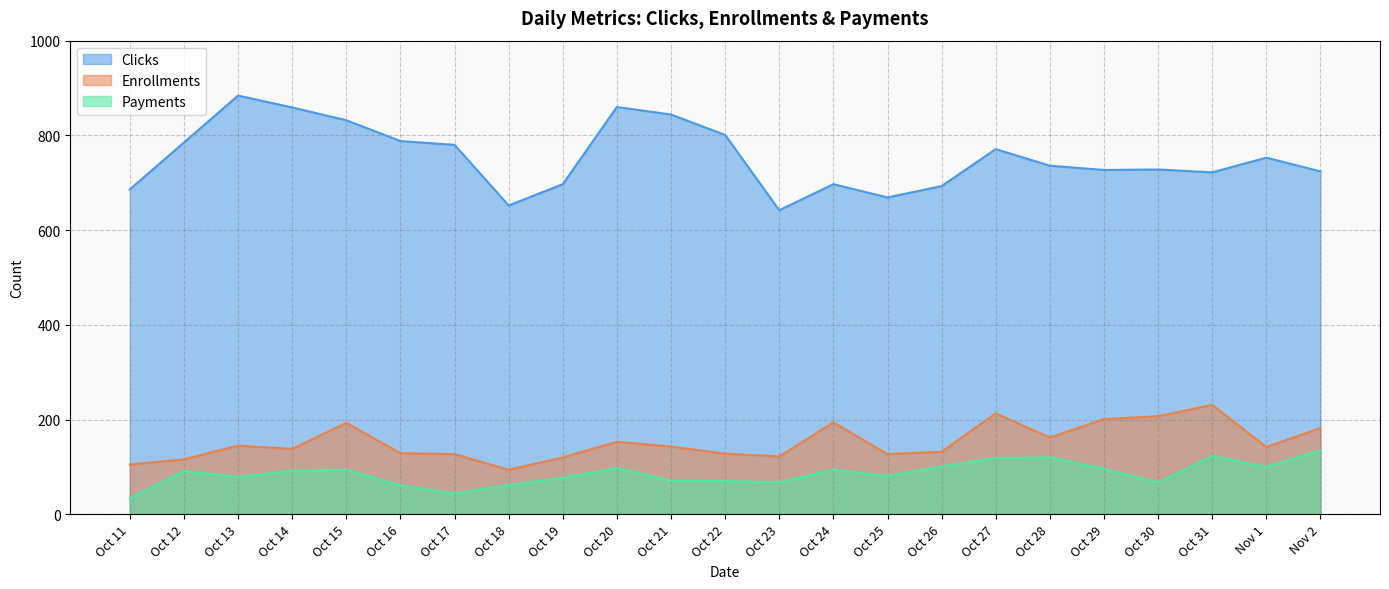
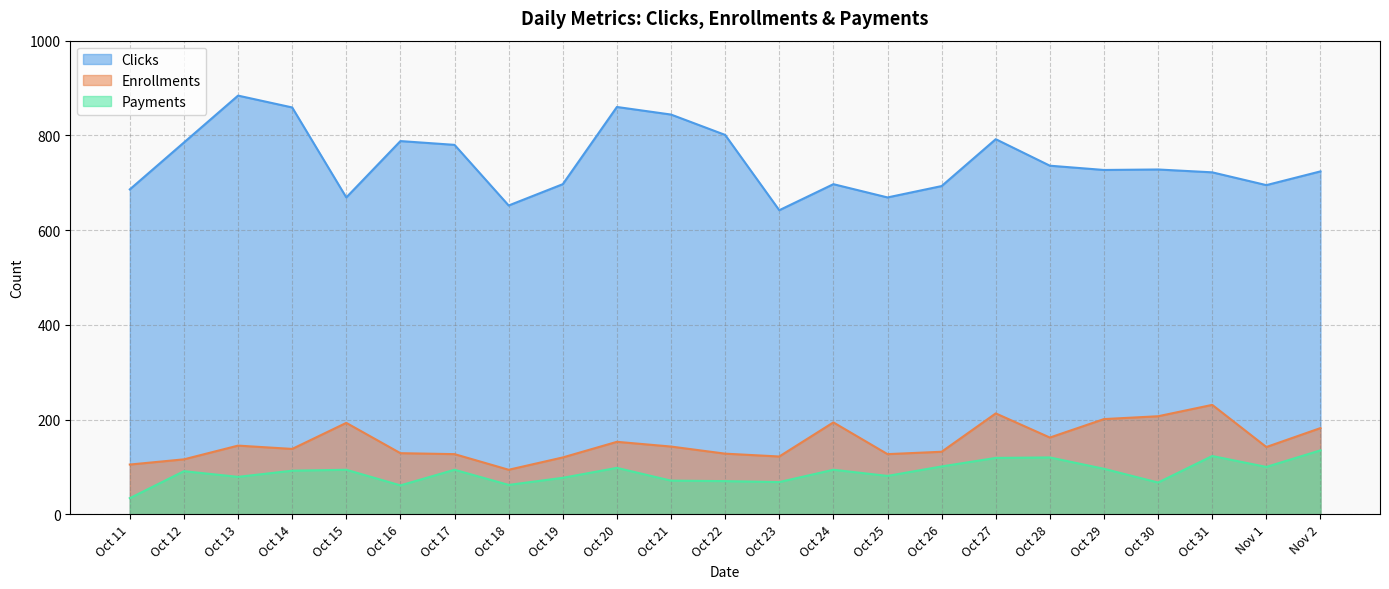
  {
    "Clicks": {
      "Oct 11": 690,
      "Oct 12": 790,
      "Oct 13": 880,
      "Oct 14": 860,
-     "Oct 15": 830,
+     "Oct 15": 670,
      "Oct 16": 790,
      "Oct 17": 780,
      "Oct 18": 650,
      "Oct 19": 700,
      "Oct 20": 860,
      "Oct 21": 840,
      "Oct 22": 800,
      "Oct 23": 640,
      "Oct 24": 700,
      "Oct 25": 670,
      "Oct 26": 690,
-     "Oct 27": 770,
+     "Oct 27": 790,
      "Oct 28": 740,
      "Oct 29": 730,
      "Oct 30": 730,
      "Oct 31": 720,
-     "Nov 1": 750,
+     "Nov 1": 700,
      "Nov 2": 720
    },
    "Enrollments": {
      "Oct 11": 110,
      "Oct 12": 120,
      "Oct 13": 150,
      "Oct 14": 140,
      "Oct 15": 190,
      "Oct 16": 130,
      "Oct 17": 130,
      "Oct 18": 90,
      "Oct 19": 120,
      "Oct 20": 150,
      "Oct 21": 140,
      "Oct 22": 130,
      "Oct 23": 120,
      "Oct 24": 190,
      "Oct 25": 130,
      "Oct 26": 130,
      "Oct 27": 210,
      "Oct 28": 160,
      "Oct 29": 200,
      "Oct 30": 210,
      "Oct 31": 230,
      "Nov 1": 140,
      "Nov 2": 180
    },
    "Payments": {
      "Oct 11": 30,
      "Oct 12": 90,
      "Oct 13": 80,
      "Oct 14": 90,
      "Oct 15": 90,
      "Oct 16": 60,
-     "Oct 17": 40,
+     "Oct 17": 90,
      "Oct 18": 60,
      "Oct 19": 80,
      "Oct 20": 100,
      "Oct 21": 70,
      "Oct 22": 70,
      "Oct 23": 70,
      "Oct 24": 90,
      "Oct 25": 80,
      "Oct 26": 100,
      "Oct 27": 120,
      "Oct 28": 120,
      "Oct 29": 100,
      "Oct 30": 70,
      "Oct 31": 120,
      "Nov 1": 100,
      "Nov 2": 140
    }
  }
